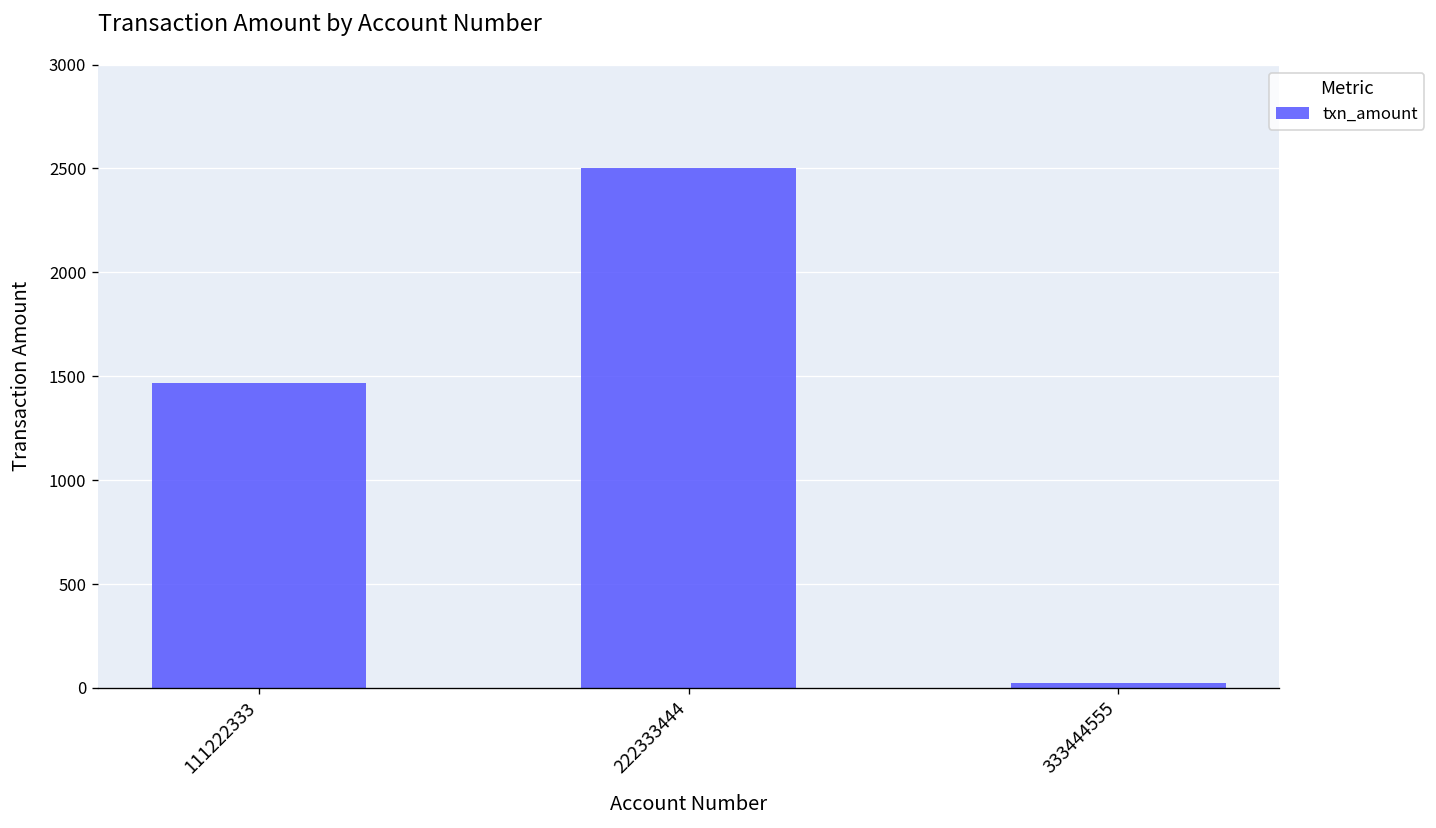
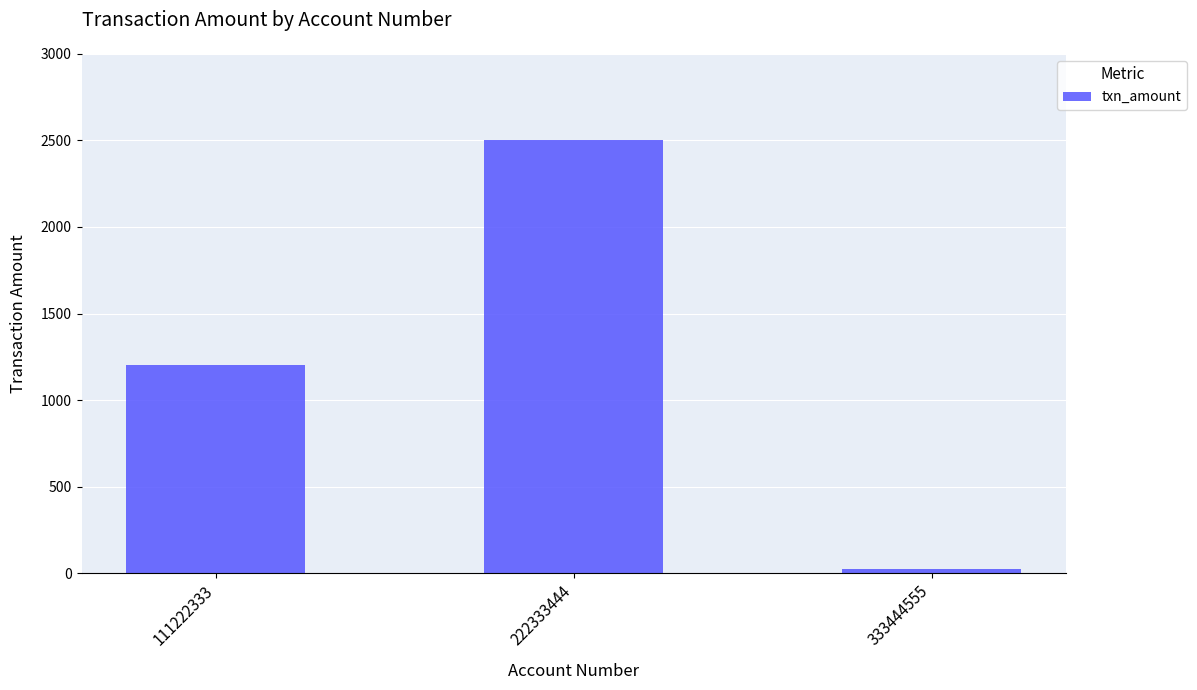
  {
-   "111222333": 1470,
+   "111222333": 1200,
    "222333444": 2500,
    "333444555": 20
  }
